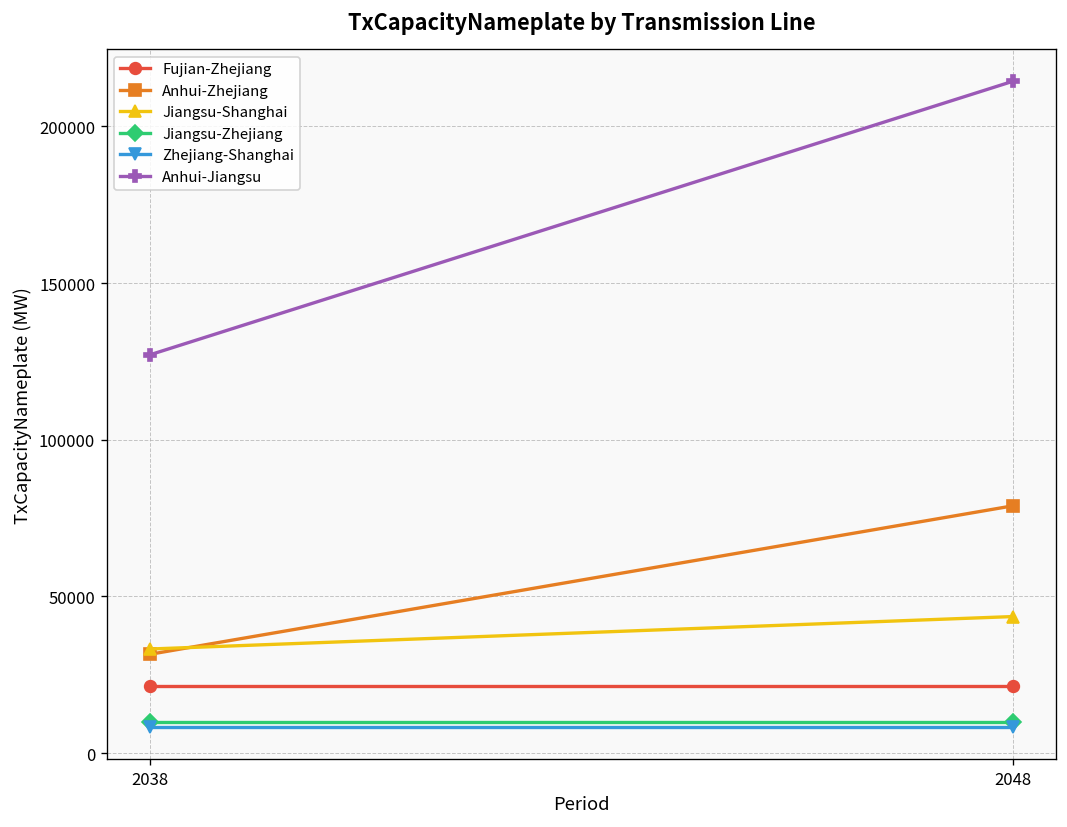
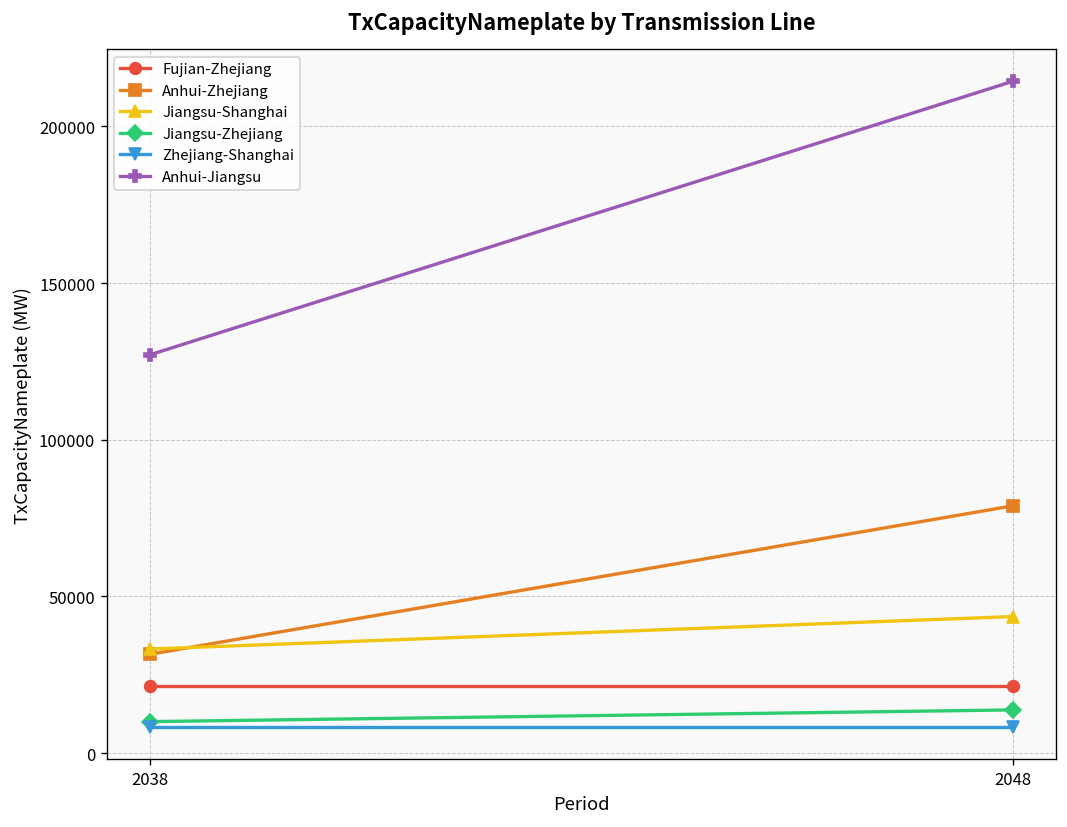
  {
    "Jiangsu-Shanghai": {
      "2038": 33000,
      "2048": 44000
    },
    "Jiangsu-Zhejiang": {
      "2038": 10000,
-     "2048": 10000
+     "2048": 14000
    },
    "Zhejiang-Shanghai": {
      "2038": 8000,
      "2048": 8000
    },
    "Anhui-Jiangsu": {
      "2038": 127000,
      "2048": 214000
    }
  }
